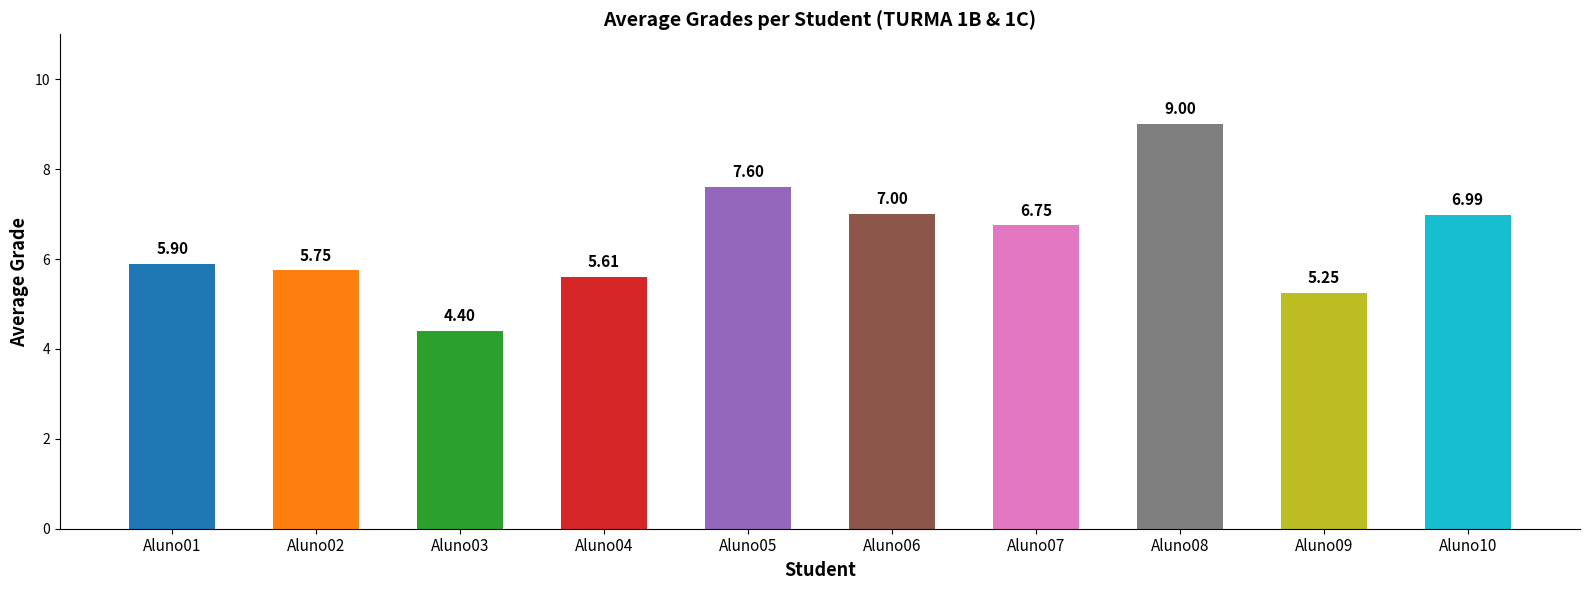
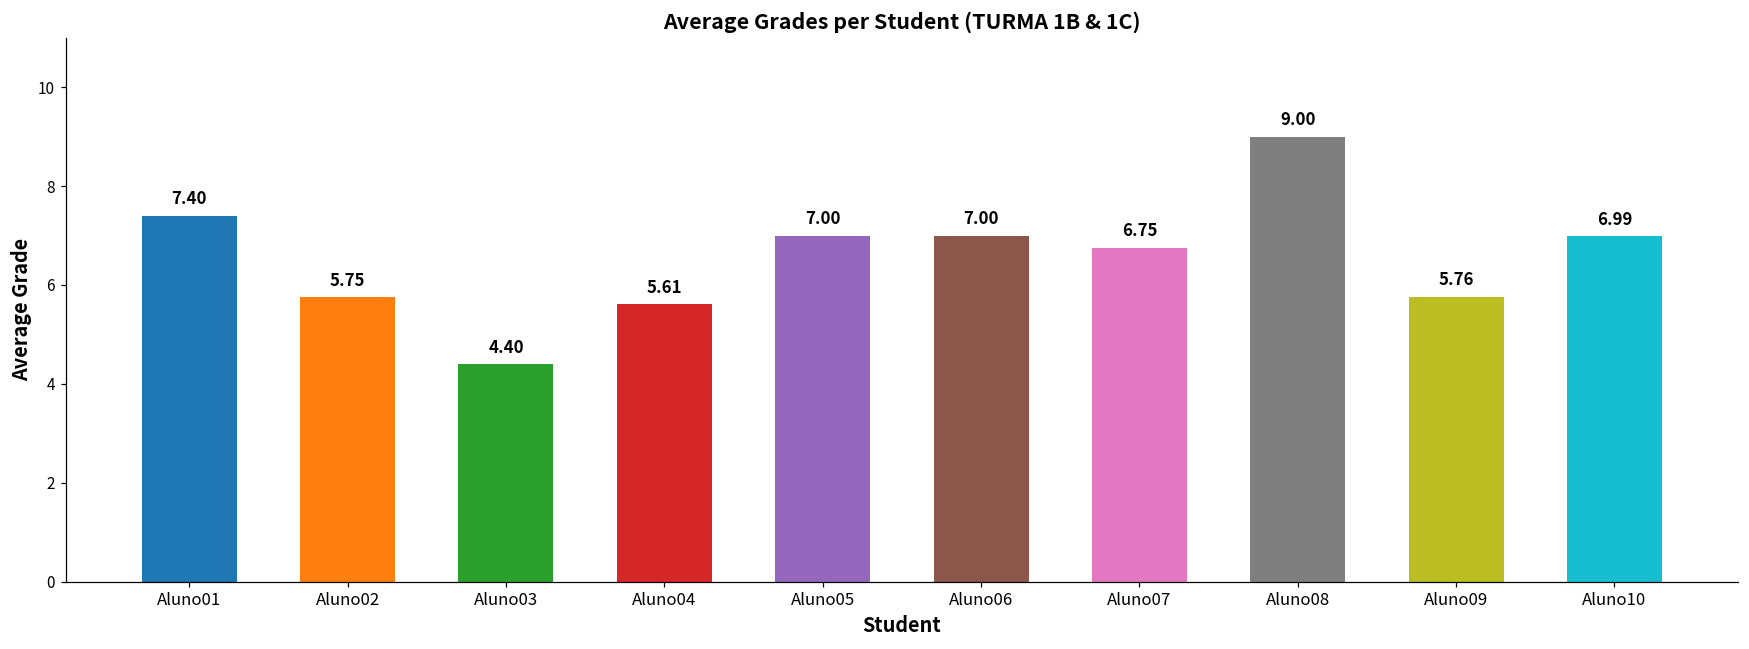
  {
-   "Aluno01": 5.90,
+   "Aluno01": 7.40,
    "Aluno02": 5.75,
    "Aluno03": 4.40,
    "Aluno04": 5.61,
-   "Aluno05": 7.60,
+   "Aluno05": 7.00,
    "Aluno06": 7.00,
    "Aluno07": 6.75,
    "Aluno08": 9.00,
-   "Aluno09": 5.25,
+   "Aluno09": 5.76,
    "Aluno10": 6.99
  }
